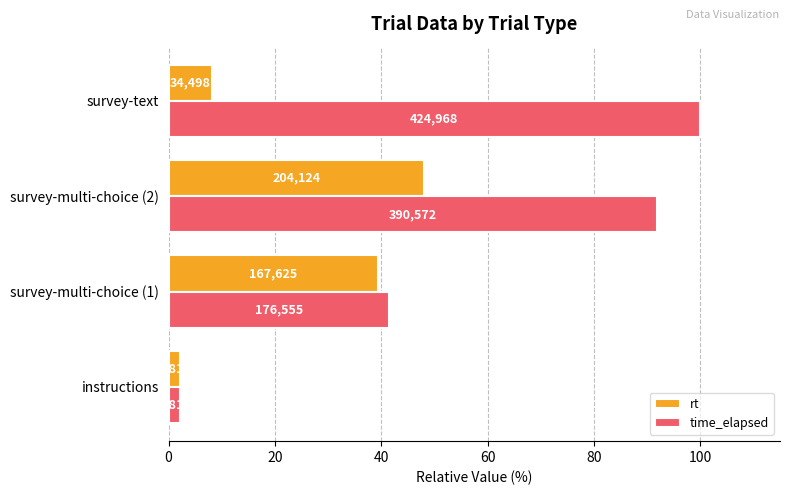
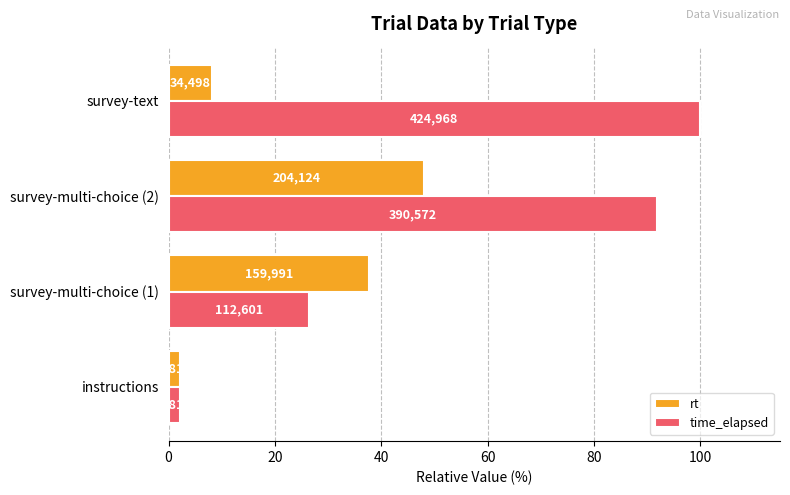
  {
    "rt": {
-     "survey-multi-choice (1)": "167,625"
+     "survey-multi-choice (1)": "159,991"
    },
    "time_elapsed": {
-     "survey-multi-choice (1)": "176,555"
+     "survey-multi-choice (1)": "112,601"
    }
  }
